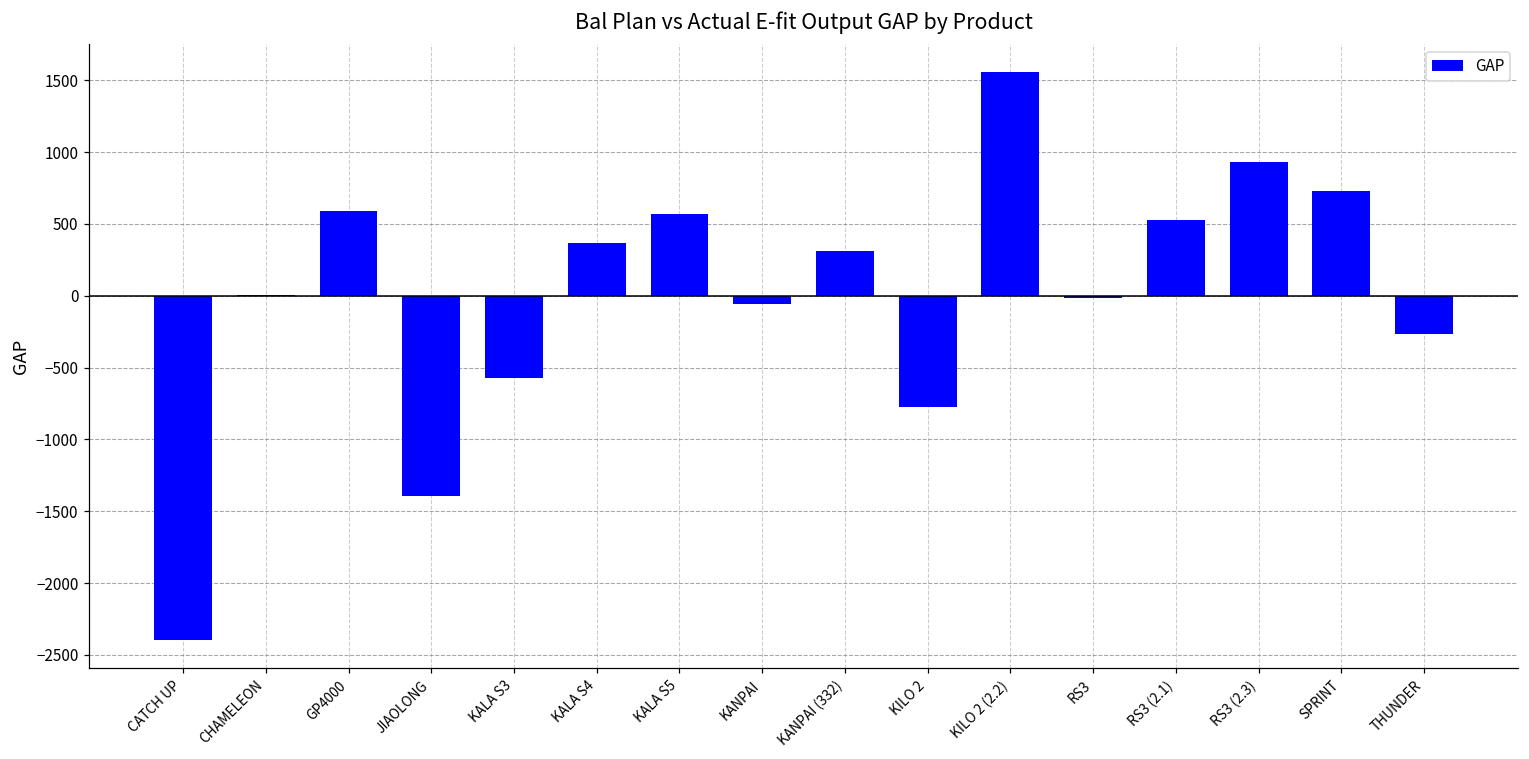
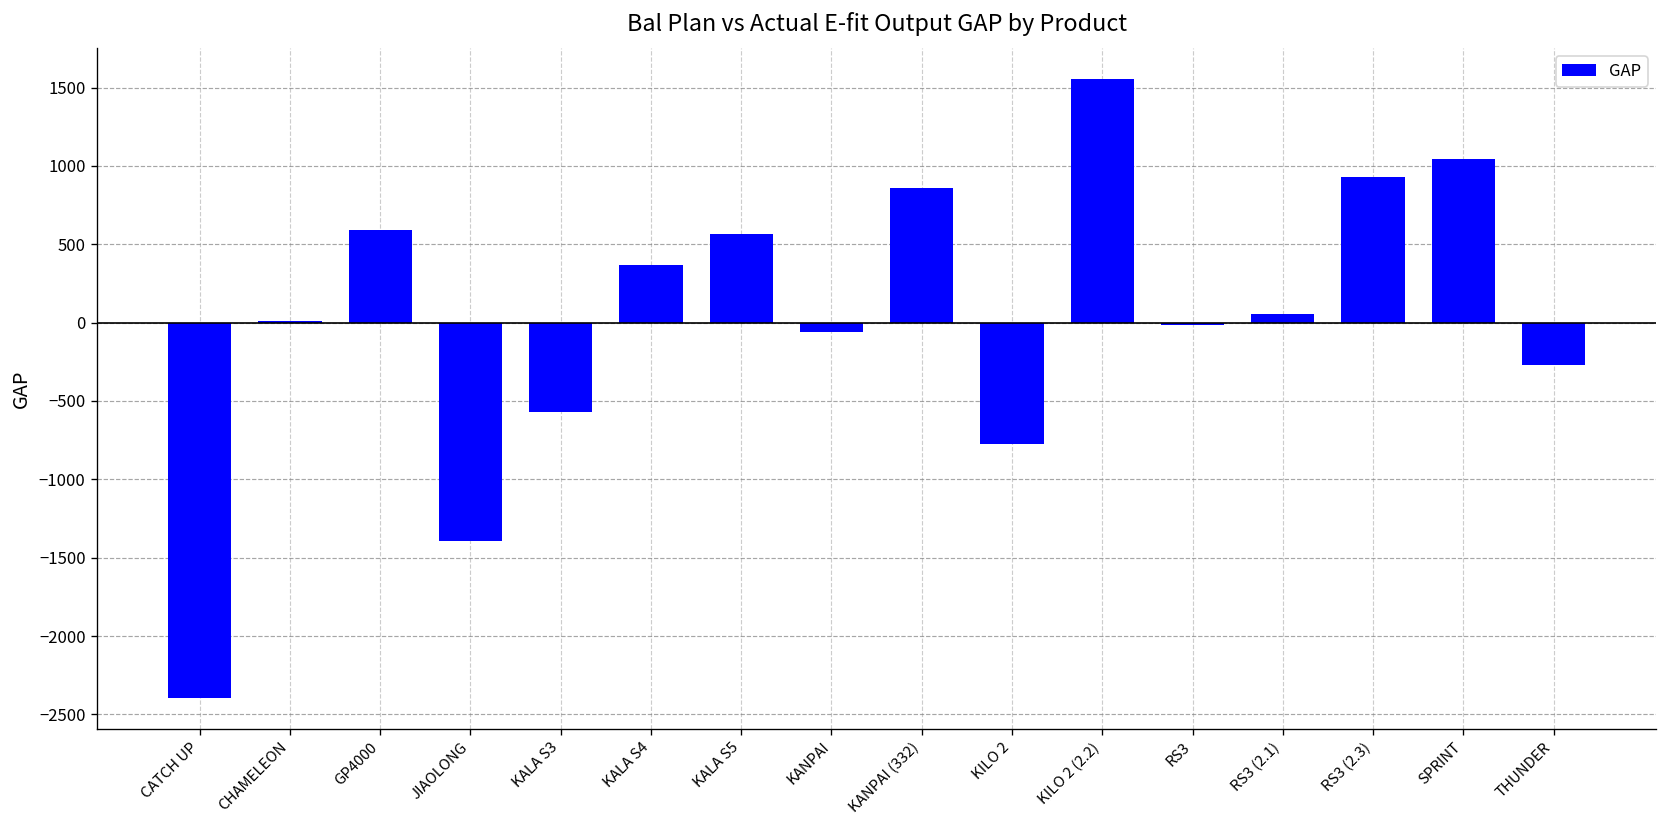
  {
    "CATCH UP": -2390,
    "GP4000": 590,
    "JIAOLONG": -1400,
    "KALA S3": -570,
    "KALA S4": 370,
    "KALA S5": 570,
    "KANPAI": -60,
-   "KANPAI (332)": 310,
+   "KANPAI (332)": 860,
    "KILO 2": -780,
    "KILO 2 (2.2)": 1560,
-   "RS3 (2.1)": 530,
+   "RS3 (2.1)": 50,
    "RS3 (2.3)": 930,
-   "SPRINT": 730,
+   "SPRINT": 1040,
    "THUNDER": -270
  }
